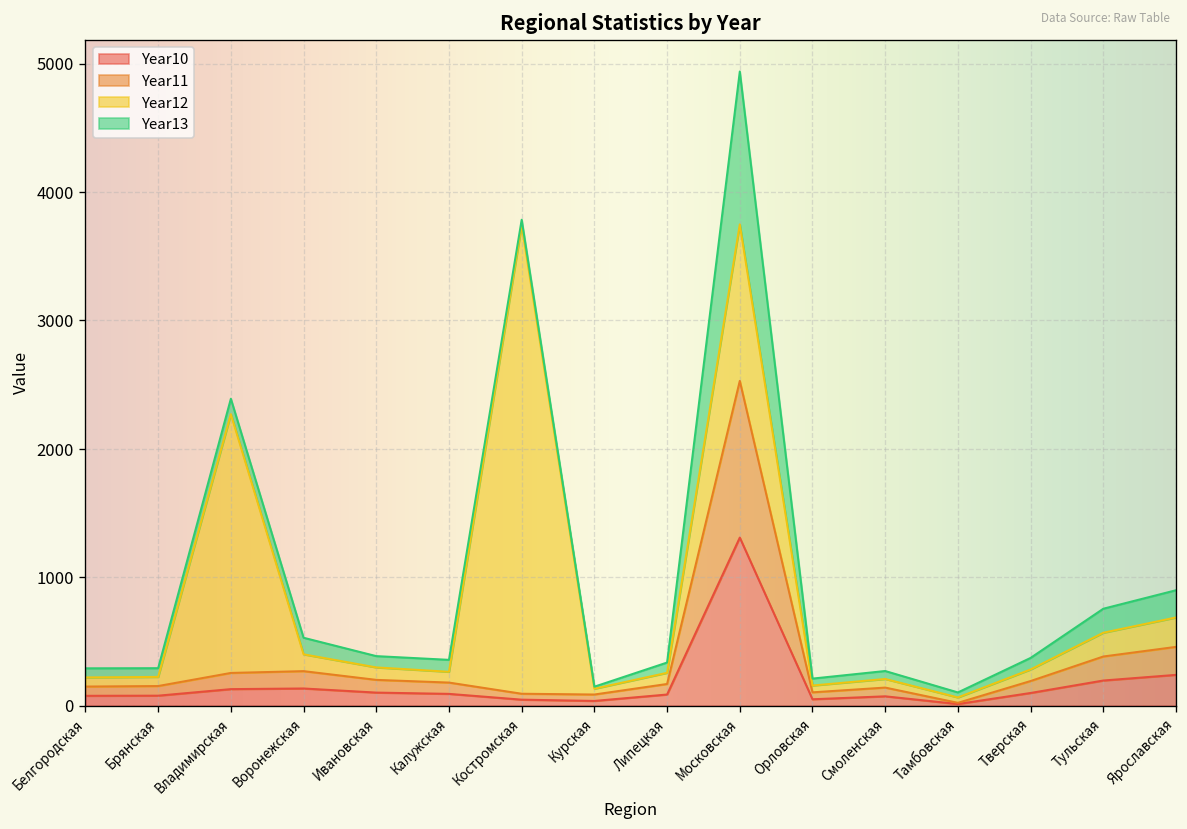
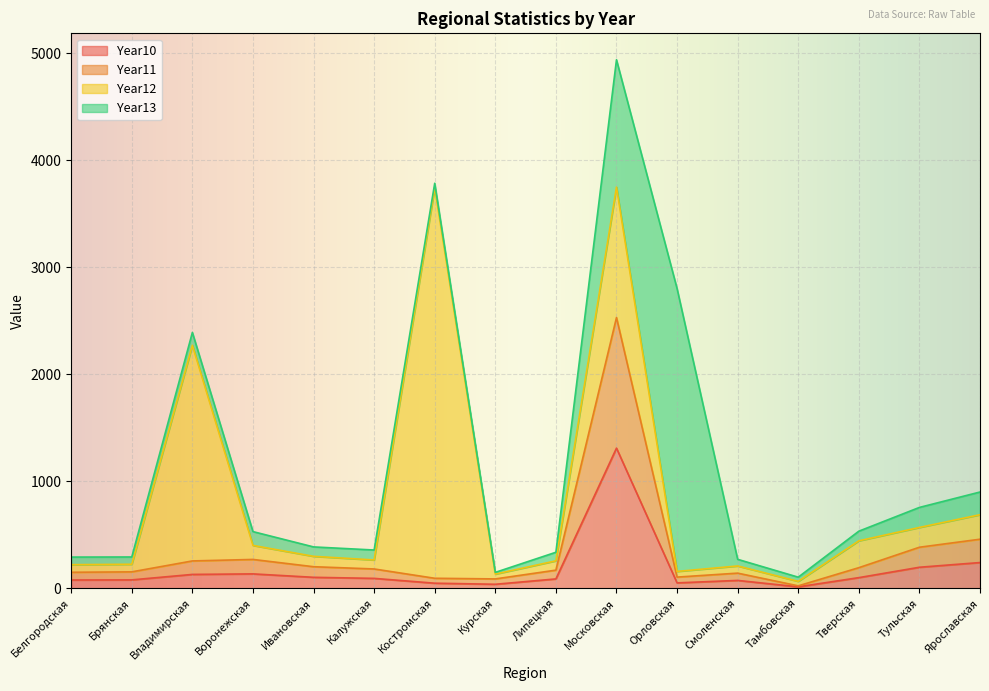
  {
    "Year12": {
      "Белгородская": 70,
      "Брянская": 70,
      "Владимирская": 2020,
      "Воронежская": 130,
      "Ивановская": 100,
      "Калужская": 80,
      "Костромская": 3650,
      "Липецкая": 90,
      "Московская": 1220,
      "Орловская": 50,
      "Смоленская": 70,
      "Тамбовская": 40,
-     "Тверская": 90,
+     "Тверская": 250,
      "Тульская": 190,
      "Ярославская": 230
    },
    "Year13": {
      "Белгородская": 70,
      "Брянская": 70,
      "Владимирская": 120,
      "Воронежская": 130,
      "Ивановская": 90,
      "Калужская": 90,
      "Костромская": 40,
      "Липецкая": 80,
      "Московская": 1190,
-     "Орловская": 50,
+     "Орловская": 2640,
      "Смоленская": 60,
      "Тамбовская": 40,
      "Тверская": 90,
      "Тульская": 190,
      "Ярославская": 210
    }
  }
